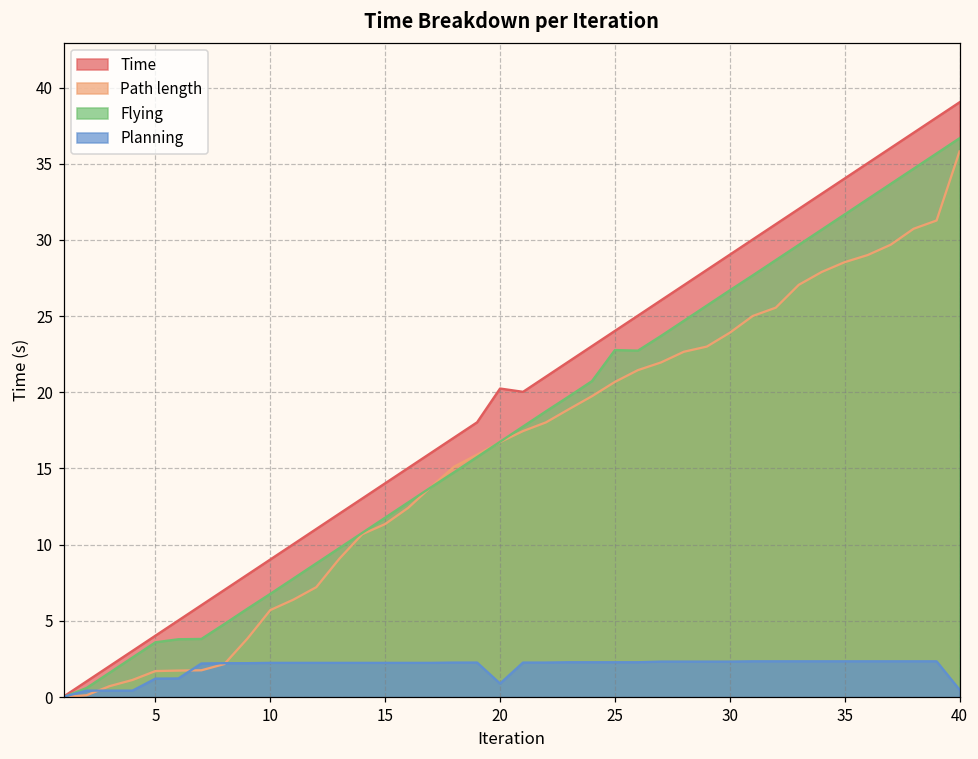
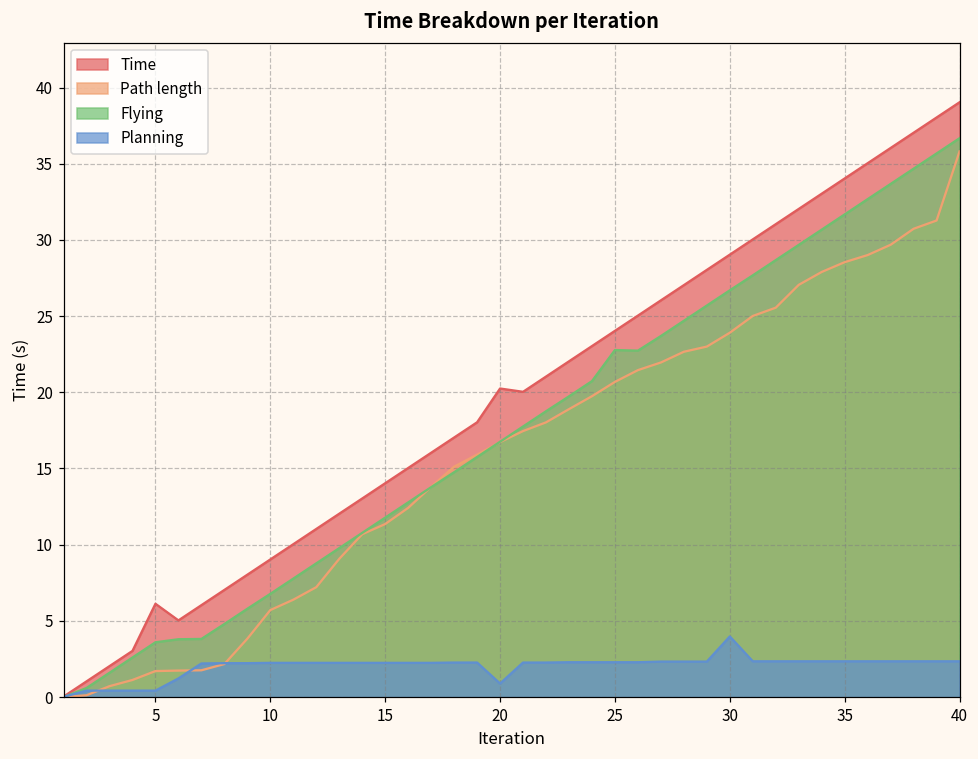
  {
    "Time": {
-     "5": 4.0,
+     "5": 6.1,
      "10": 9.0,
      "15": 14.0,
      "20": 20.2,
      "25": 24.0,
      "30": 29.0,
      "35": 34.0,
      "40": 39.0
    },
    "Path length": {
      "5": 1.7,
      "10": 5.7,
      "15": 11.4,
      "25": 20.7,
      "30": 23.9,
      "35": 28.5,
      "40": 35.8
    },
    "Flying": {
      "5": 3.6,
      "10": 6.8,
      "15": 11.8,
      "25": 22.8,
      "30": 26.7,
      "35": 31.7,
      "40": 36.7
    },
    "Planning": {
-     "5": 1.2,
+     "5": 0.4,
      "10": 2.2,
      "15": 2.2,
      "20": 0.9,
      "25": 2.3,
-     "30": 2.3,
+     "30": 4.0,
      "35": 2.3,
-     "40": 0.5
+     "40": 2.3
    }
  }
